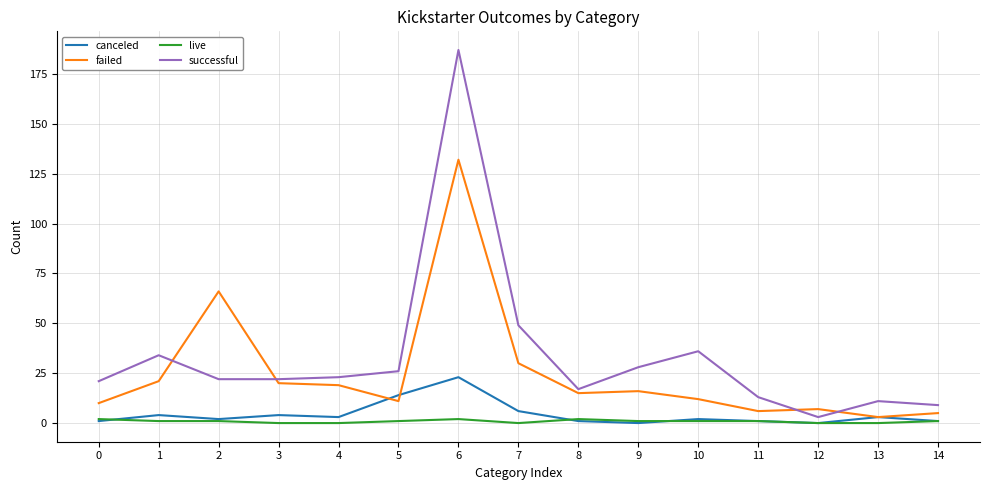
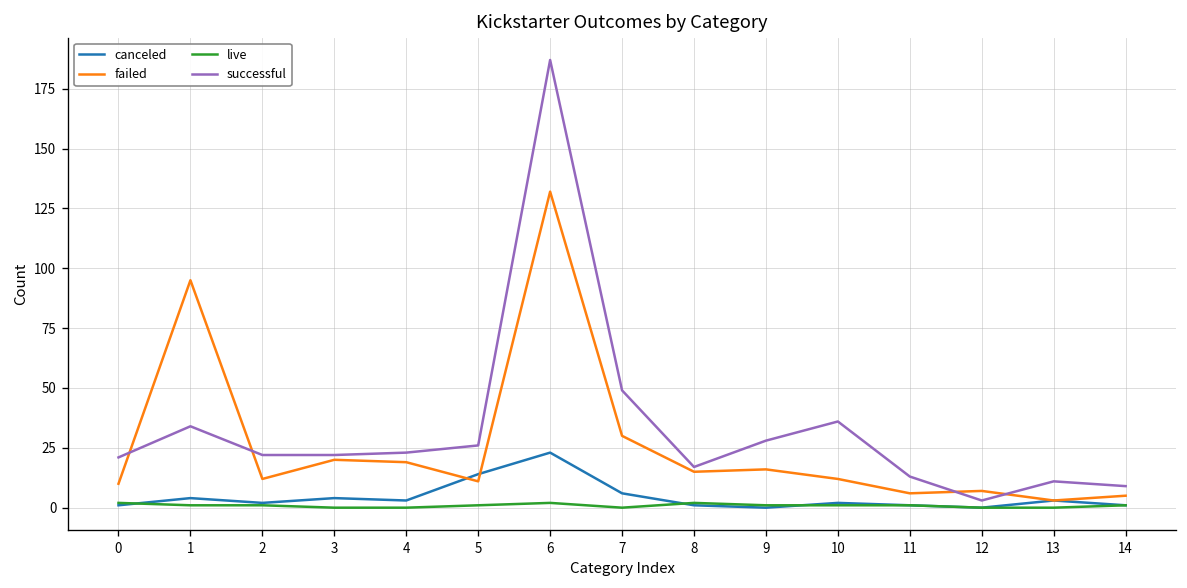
  {
    "canceled": {
      "1": 4,
      "3": 4,
      "4": 3,
      "5": 14,
      "6": 23,
      "7": 6
    },
    "failed": {
      "0": 10,
-     "1": 21,
-     "2": 66,
+     "1": 95,
+     "2": 12,
      "3": 20,
      "4": 19,
      "5": 11,
      "6": 132,
      "7": 30,
      "8": 15,
      "9": 16,
      "10": 12,
      "11": 6,
      "12": 7,
      "14": 5
    },
    "live": {
      "1": 1,
      "3": 0,
      "4": 0,
      "5": 1,
      "6": 2,
      "7": 0,
      "13": 0
    },
    "successful": {
      "0": 21,
      "1": 34,
      "2": 22,
      "3": 22,
      "4": 23,
      "5": 26,
      "6": 187,
      "7": 49,
      "8": 17,
      "9": 28,
      "10": 36,
      "11": 13,
      "12": 3,
      "13": 11,
      "14": 9
    }
  }
